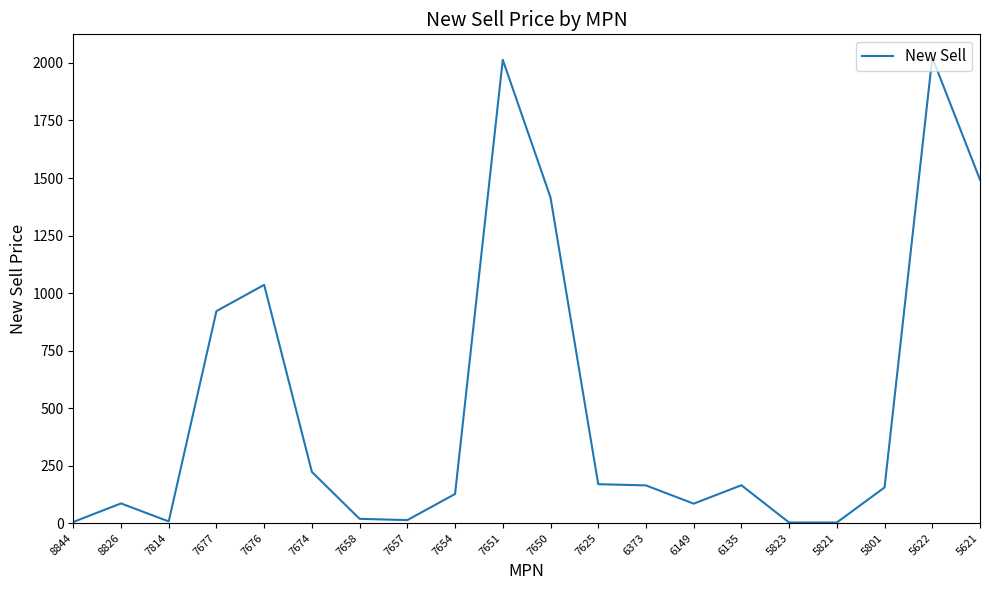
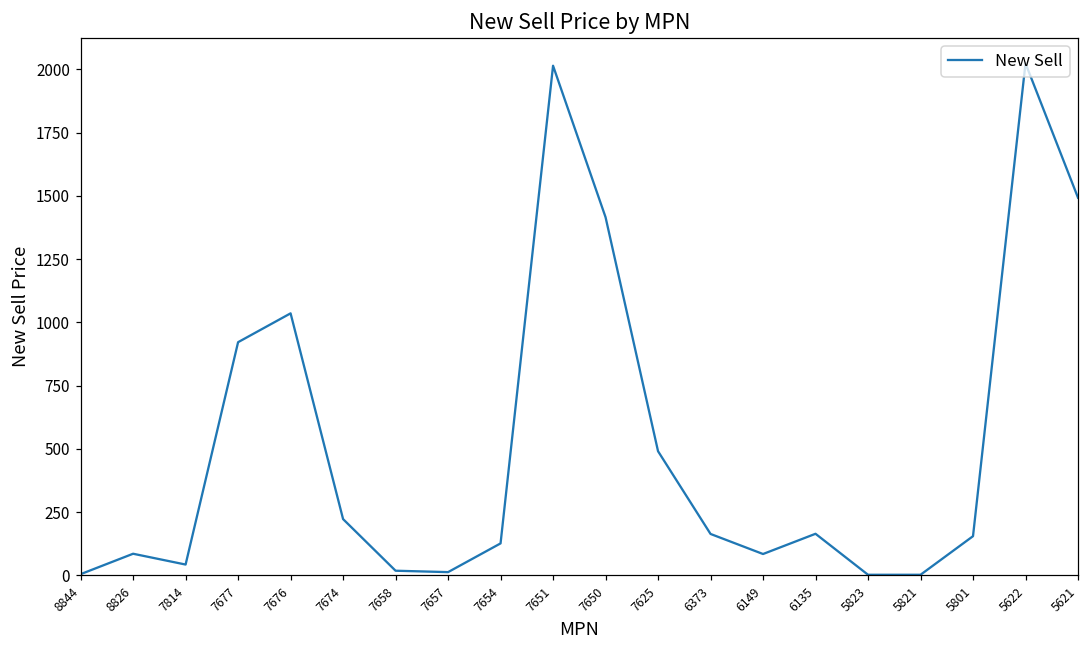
  {
    "8844": 0,
    "8826": 90,
-   "7814": 10,
+   "7814": 40,
    "7677": 920,
    "7676": 1040,
    "7674": 220,
    "7658": 20,
    "7657": 10,
    "7654": 130,
    "7651": 2010,
    "7650": 1420,
-   "7625": 170,
+   "7625": 490,
    "6373": 160,
    "6149": 80,
    "6135": 160,
    "5823": 0,
    "5821": 0,
    "5801": 150,
    "5621": 1490
  }
